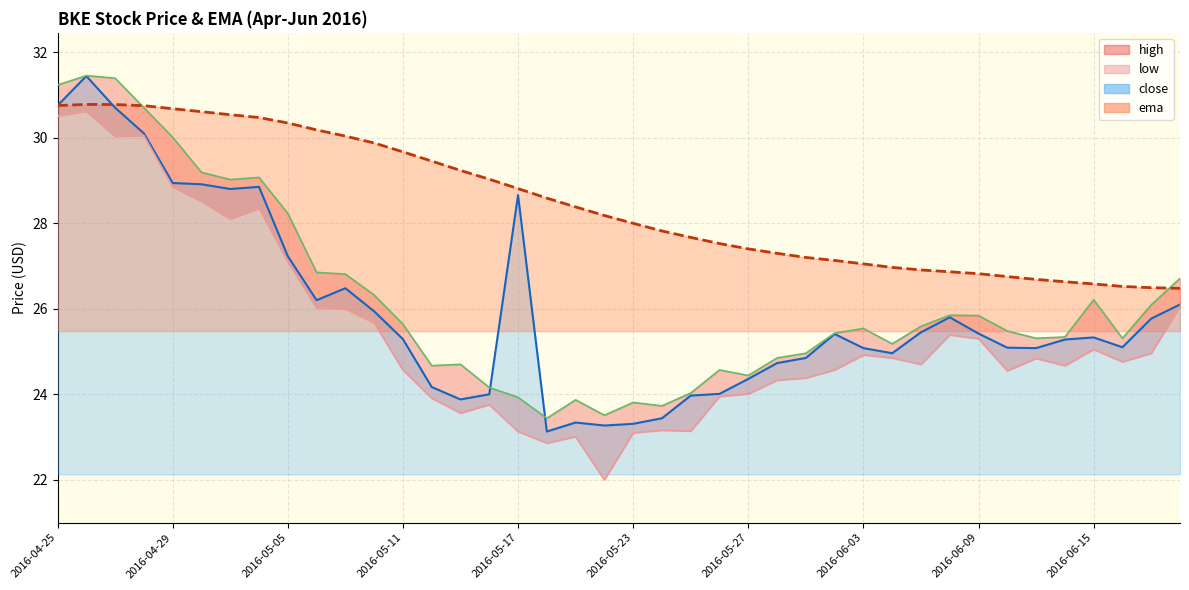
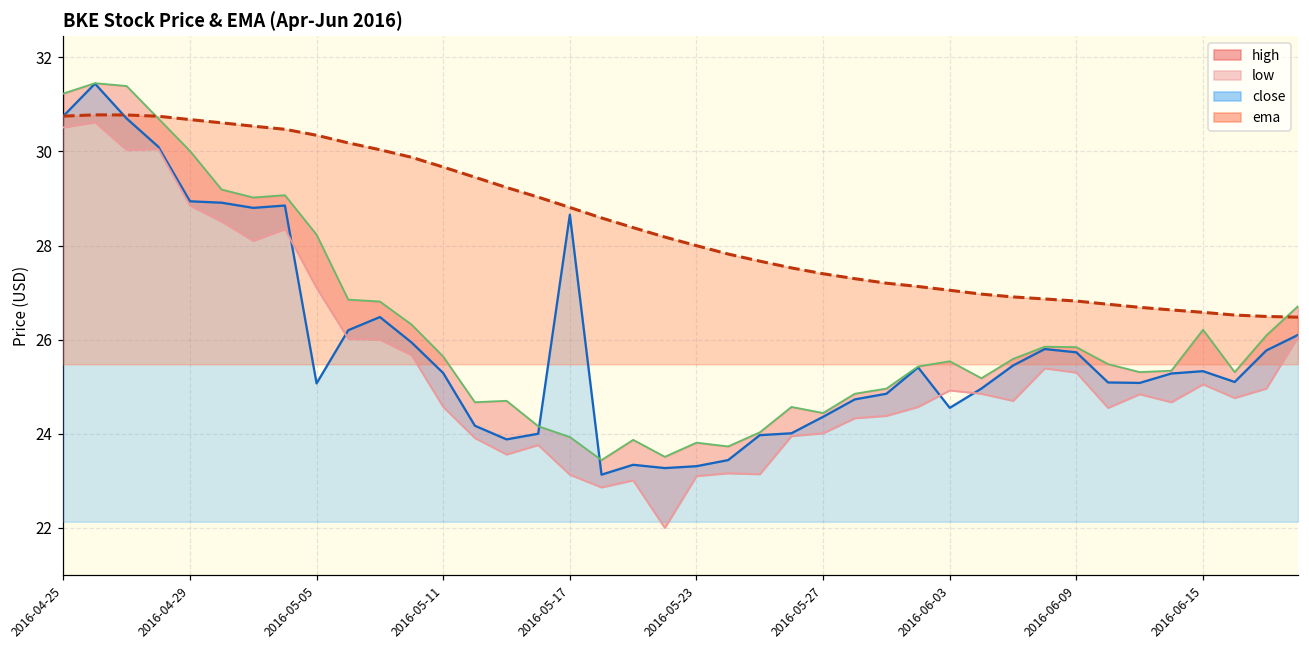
  {
    "close": {
      "2016-04-29": 28.9,
-     "2016-05-05": 27.2,
+     "2016-05-05": 25.1,
      "2016-05-11": 25.3,
      "2016-05-17": 28.7,
      "2016-05-23": 23.3,
      "2016-05-27": 24.4,
-     "2016-06-03": 25.1,
-     "2016-06-09": 25.4,
+     "2016-06-03": 24.6,
+     "2016-06-09": 25.7,
      "2016-06-15": 25.3
    }
  }
